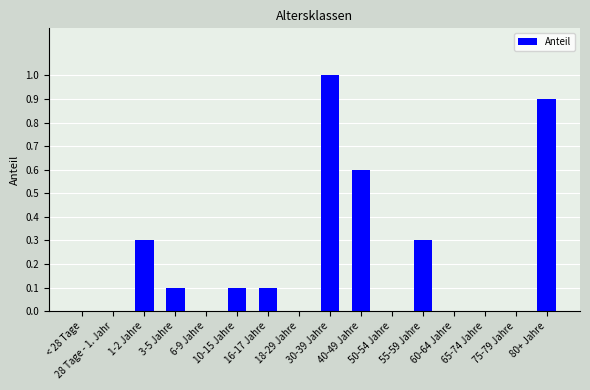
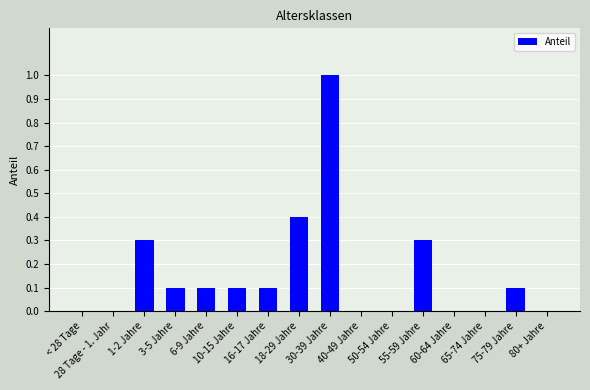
  {
    "< 28 Tage": 0.0,
    "28 Tage - 1. Jahr": 0.0,
    "1-2 Jahre": 0.3,
    "3-5 Jahre": 0.1,
-   "6-9 Jahre": 0.0,
+   "6-9 Jahre": 0.1,
    "10-15 Jahre": 0.1,
    "16-17 Jahre": 0.1,
-   "18-29 Jahre": 0.0,
+   "18-29 Jahre": 0.4,
    "30-39 Jahre": 1.0,
-   "40-49 Jahre": 0.6,
+   "40-49 Jahre": 0.0,
    "50-54 Jahre": 0.0,
    "55-59 Jahre": 0.3,
    "60-64 Jahre": 0.0,
    "65-74 Jahre": 0.0,
-   "75-79 Jahre": 0.0,
-   "80+ Jahre": 0.9
+   "75-79 Jahre": 0.1,
+   "80+ Jahre": 0.0
  }
